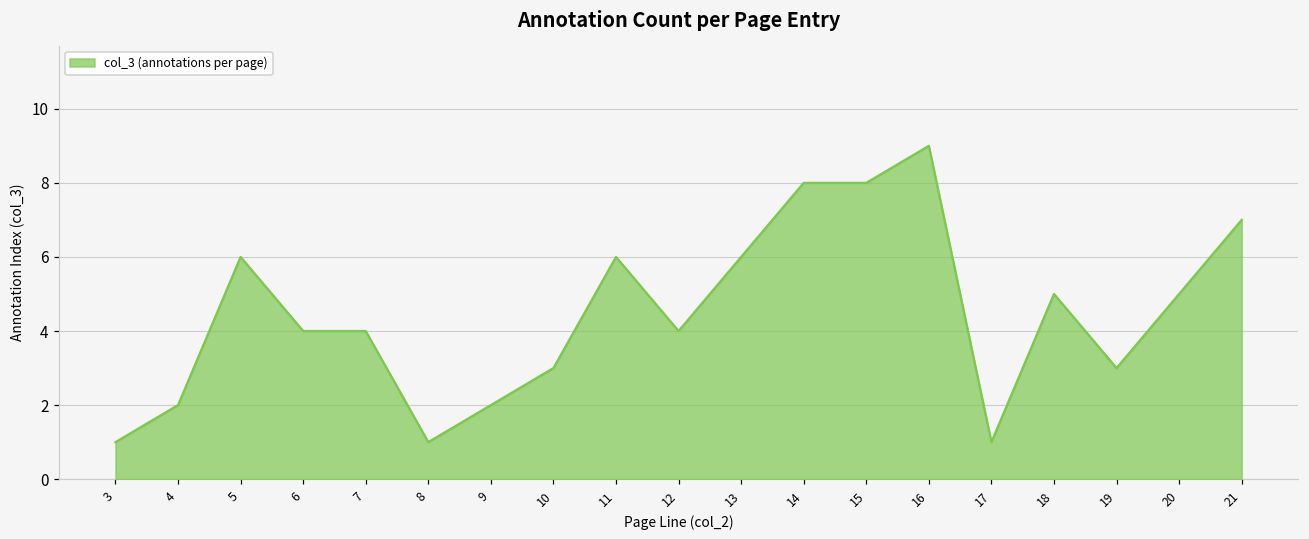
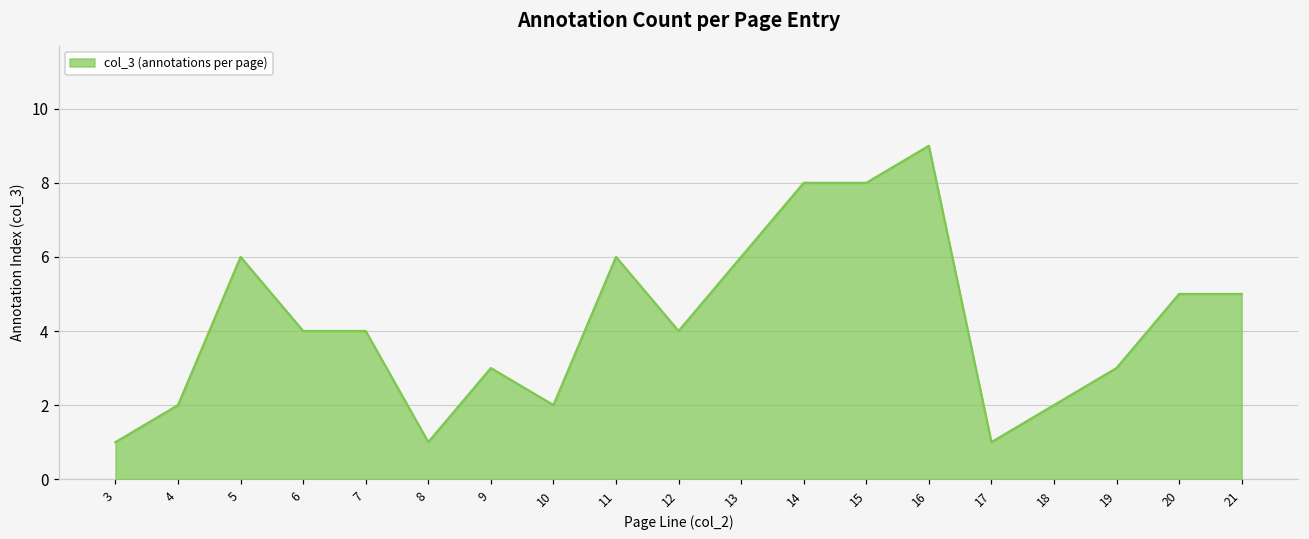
  {
    "3": 1,
    "4": 2,
    "5": 6,
    "6": 4,
    "7": 4,
    "8": 1,
-   "9": 2,
-   "10": 3,
+   "9": 3,
+   "10": 2,
    "11": 6,
    "12": 4,
    "13": 6,
    "14": 8,
    "15": 8,
    "16": 9,
    "17": 1,
-   "18": 5,
+   "18": 2,
    "19": 3,
    "20": 5,
-   "21": 7
+   "21": 5
  }
